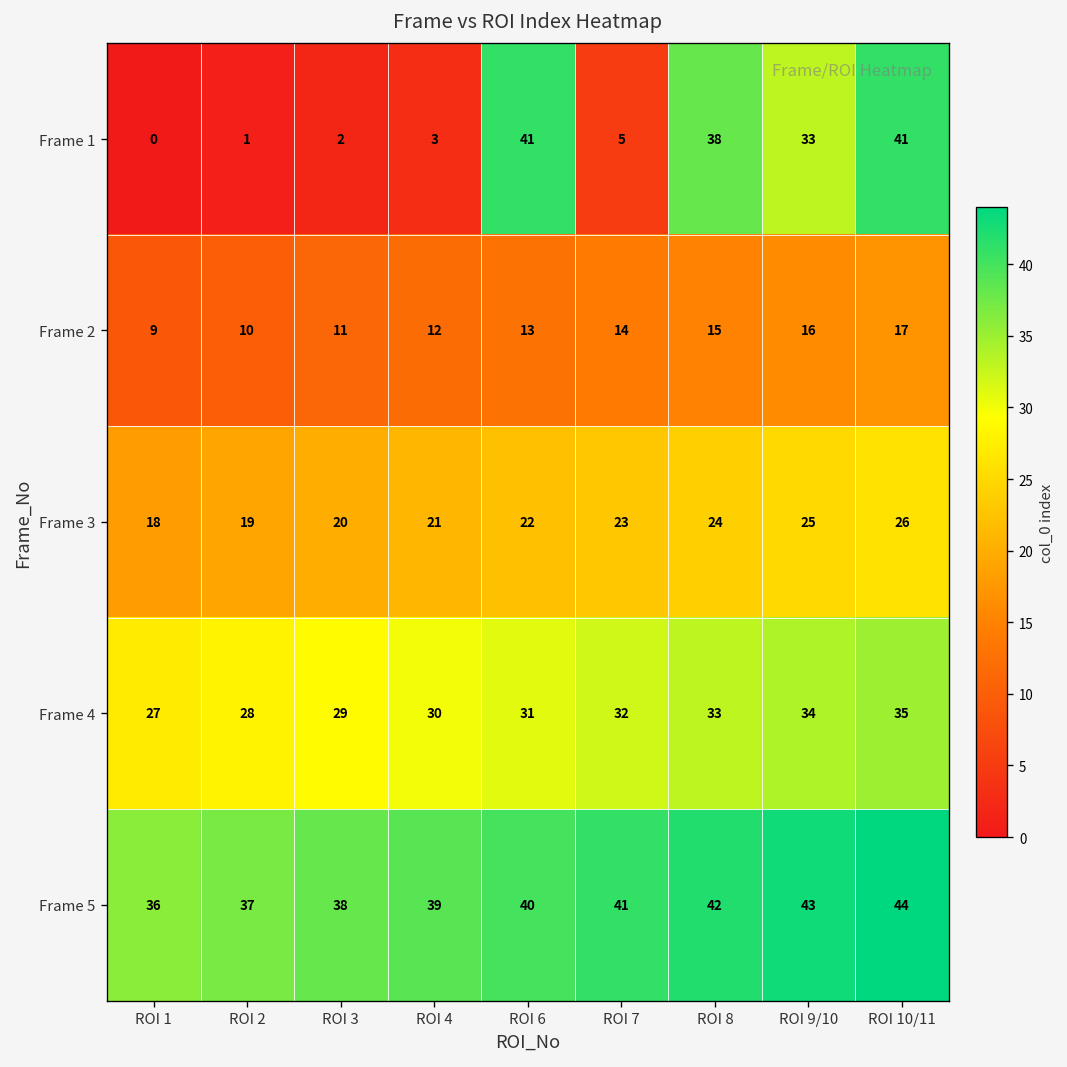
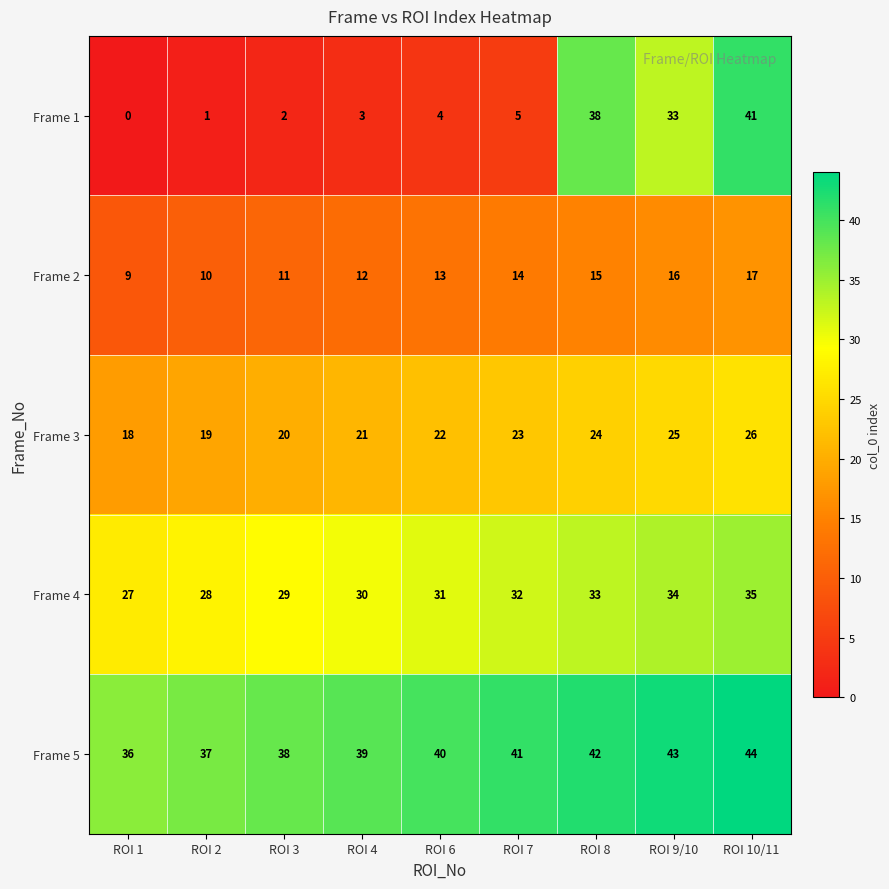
  {
    "Frame 1": {
      "ROI 1": 0,
      "ROI 2": 1,
      "ROI 3": 2,
      "ROI 4": 3,
-     "ROI 6": 41,
+     "ROI 6": 4,
      "ROI 7": 5,
      "ROI 8": 38,
      "ROI 10/11": 41
    },
    "Frame 2": {
      "ROI 1": 9,
      "ROI 2": 10,
      "ROI 3": 11,
      "ROI 4": 12,
      "ROI 6": 13,
      "ROI 7": 14,
      "ROI 8": 15,
      "ROI 9/10": 16,
      "ROI 10/11": 17
    },
    "Frame 3": {
      "ROI 1": 18,
      "ROI 2": 19,
      "ROI 3": 20,
      "ROI 4": 21,
      "ROI 6": 22,
      "ROI 7": 23,
      "ROI 8": 24,
      "ROI 9/10": 25,
      "ROI 10/11": 26
    },
    "Frame 4": {
      "ROI 1": 27,
      "ROI 2": 28,
      "ROI 3": 29,
      "ROI 4": 30,
      "ROI 6": 31,
      "ROI 7": 32,
      "ROI 8": 33,
      "ROI 9/10": 34,
      "ROI 10/11": 35
    },
    "Frame 5": {
      "ROI 1": 36,
      "ROI 2": 37,
      "ROI 3": 38,
      "ROI 4": 39,
      "ROI 6": 40,
      "ROI 7": 41,
      "ROI 8": 42,
      "ROI 9/10": 43,
      "ROI 10/11": 44
    }
  }
